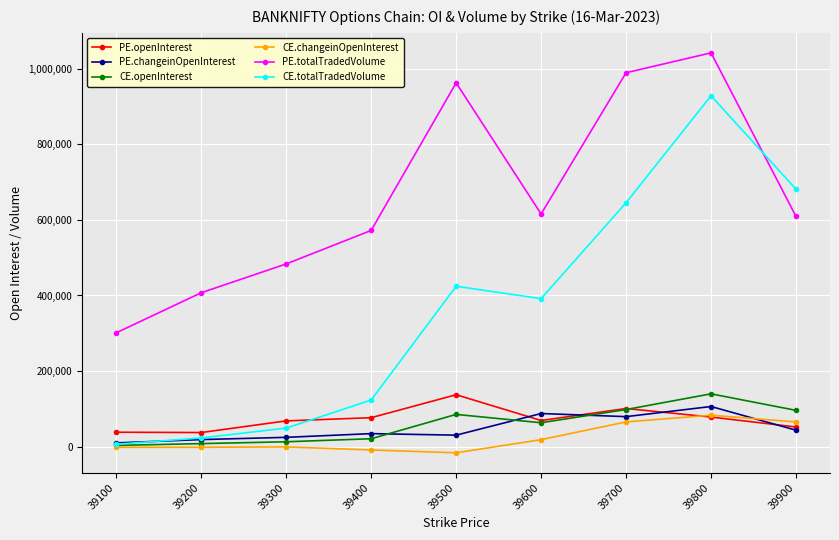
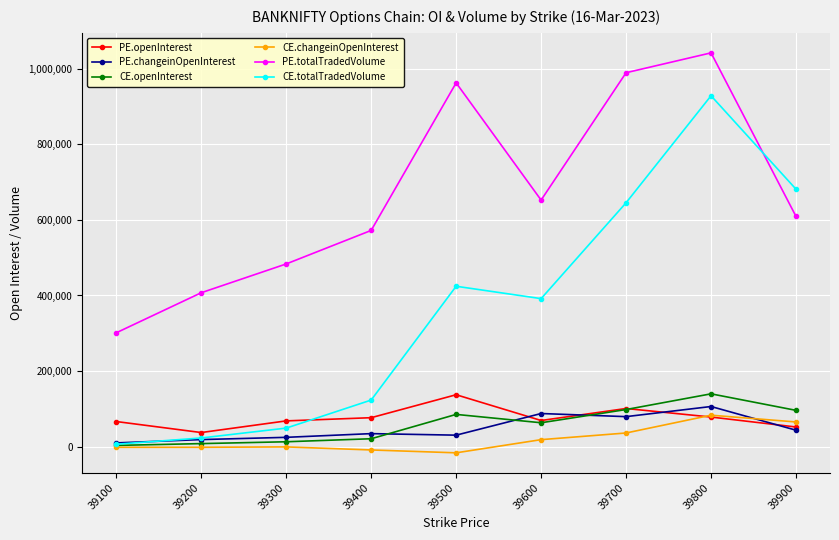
  {
    "PE.openInterest": {
-     "39100": "40,000",
+     "39100": "70,000",
      "39200": "40,000",
      "39300": "70,000",
      "39400": "80,000",
      "39500": "140,000",
      "39900": "50,000"
    },
    "PE.changeinOpenInterest": {
      "39300": "20,000",
      "39400": "30,000",
      "39500": "30,000",
      "39600": "90,000",
      "39700": "80,000",
      "39800": "110,000",
      "39900": "40,000"
    },
    "CE.openInterest": {
      "39200": "10,000",
      "39300": "10,000",
      "39400": "20,000",
      "39500": "90,000",
      "39800": "140,000",
      "39900": "100,000"
    },
    "CE.changeinOpenInterest": {
      "39200": "0",
      "39300": "0",
      "39400": "-10,000",
      "39500": "-20,000",
      "39600": "20,000",
-     "39700": "70,000",
+     "39700": "40,000",
      "39900": "70,000"
    },
    "PE.totalTradedVolume": {
      "39100": "300,000",
      "39200": "410,000",
      "39300": "480,000",
      "39400": "570,000",
      "39500": "960,000",
-     "39600": "620,000",
+     "39600": "650,000",
      "39700": "990,000",
      "39800": "1,040,000",
      "39900": "610,000"
    },
    "CE.totalTradedVolume": {
      "39300": "50,000",
      "39400": "120,000",
      "39500": "420,000",
      "39600": "390,000",
      "39700": "650,000",
      "39800": "930,000",
      "39900": "680,000"
    }
  }
